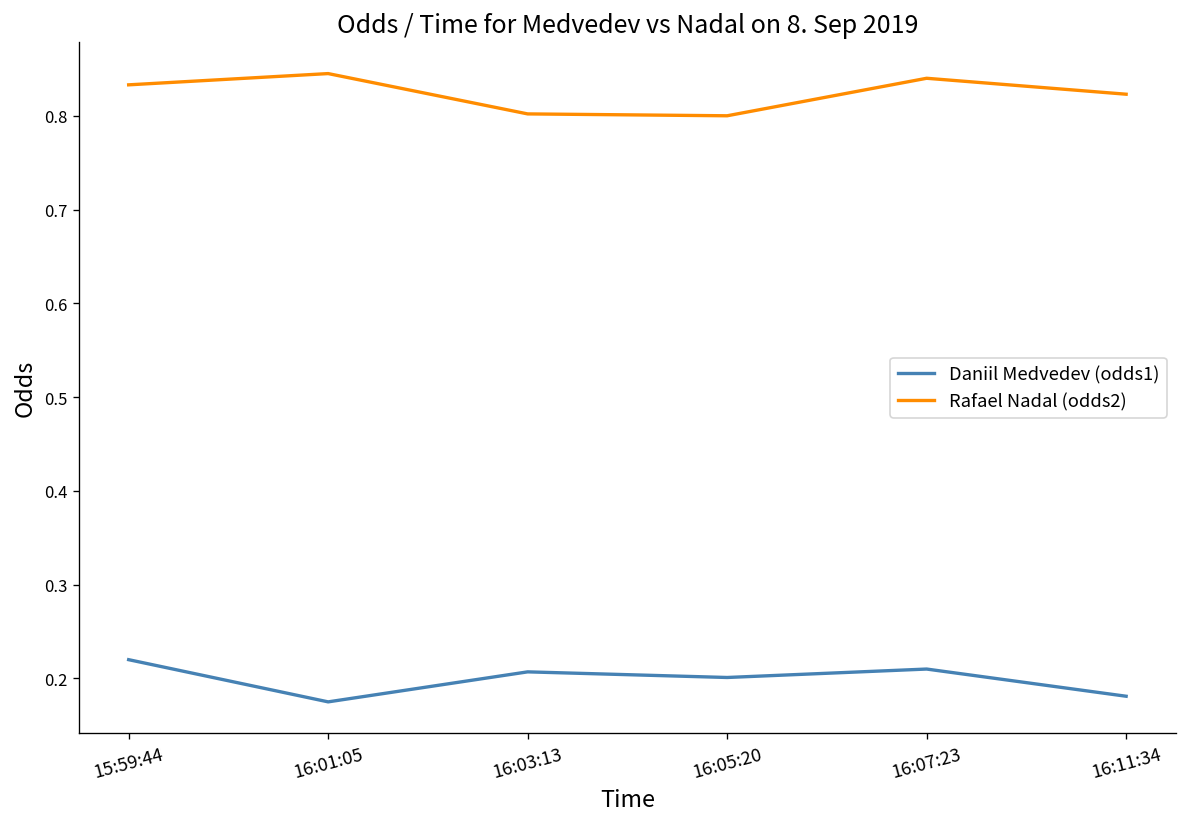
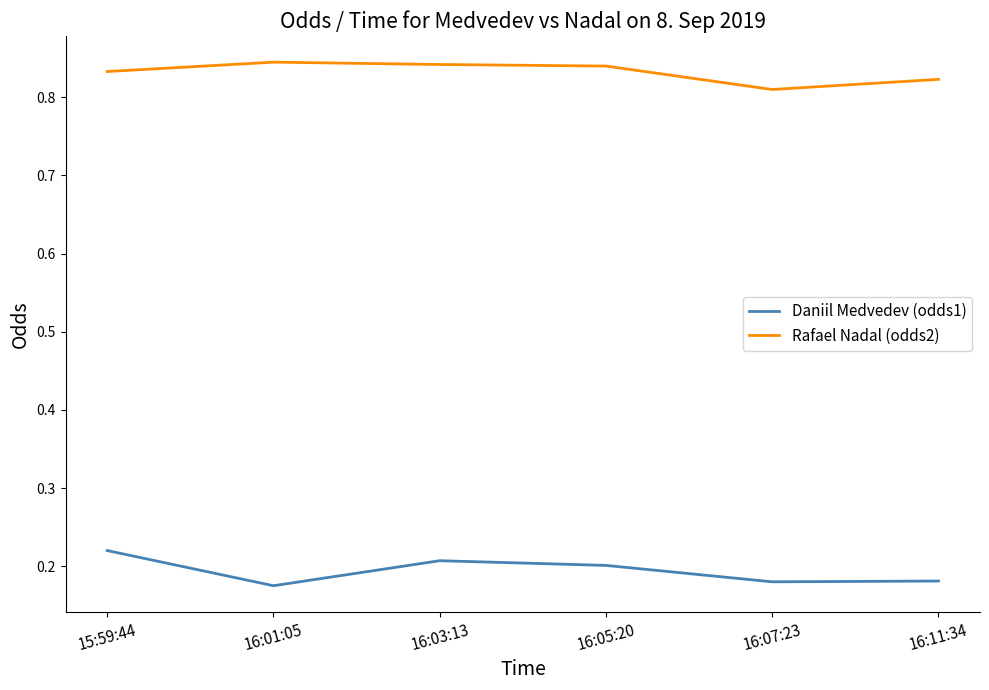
  {
    "Daniil Medvedev (odds1)": {
      "15:59:44": 0.22,
      "16:01:05": 0.18,
      "16:03:13": 0.21,
      "16:05:20": 0.20,
-     "16:07:23": 0.21,
+     "16:07:23": 0.18,
      "16:11:34": 0.18
    },
    "Rafael Nadal (odds2)": {
      "15:59:44": 0.83,
      "16:01:05": 0.85,
-     "16:03:13": 0.80,
-     "16:05:20": 0.80,
-     "16:07:23": 0.84,
+     "16:03:13": 0.84,
+     "16:05:20": 0.84,
+     "16:07:23": 0.81,
      "16:11:34": 0.82
    }
  }
